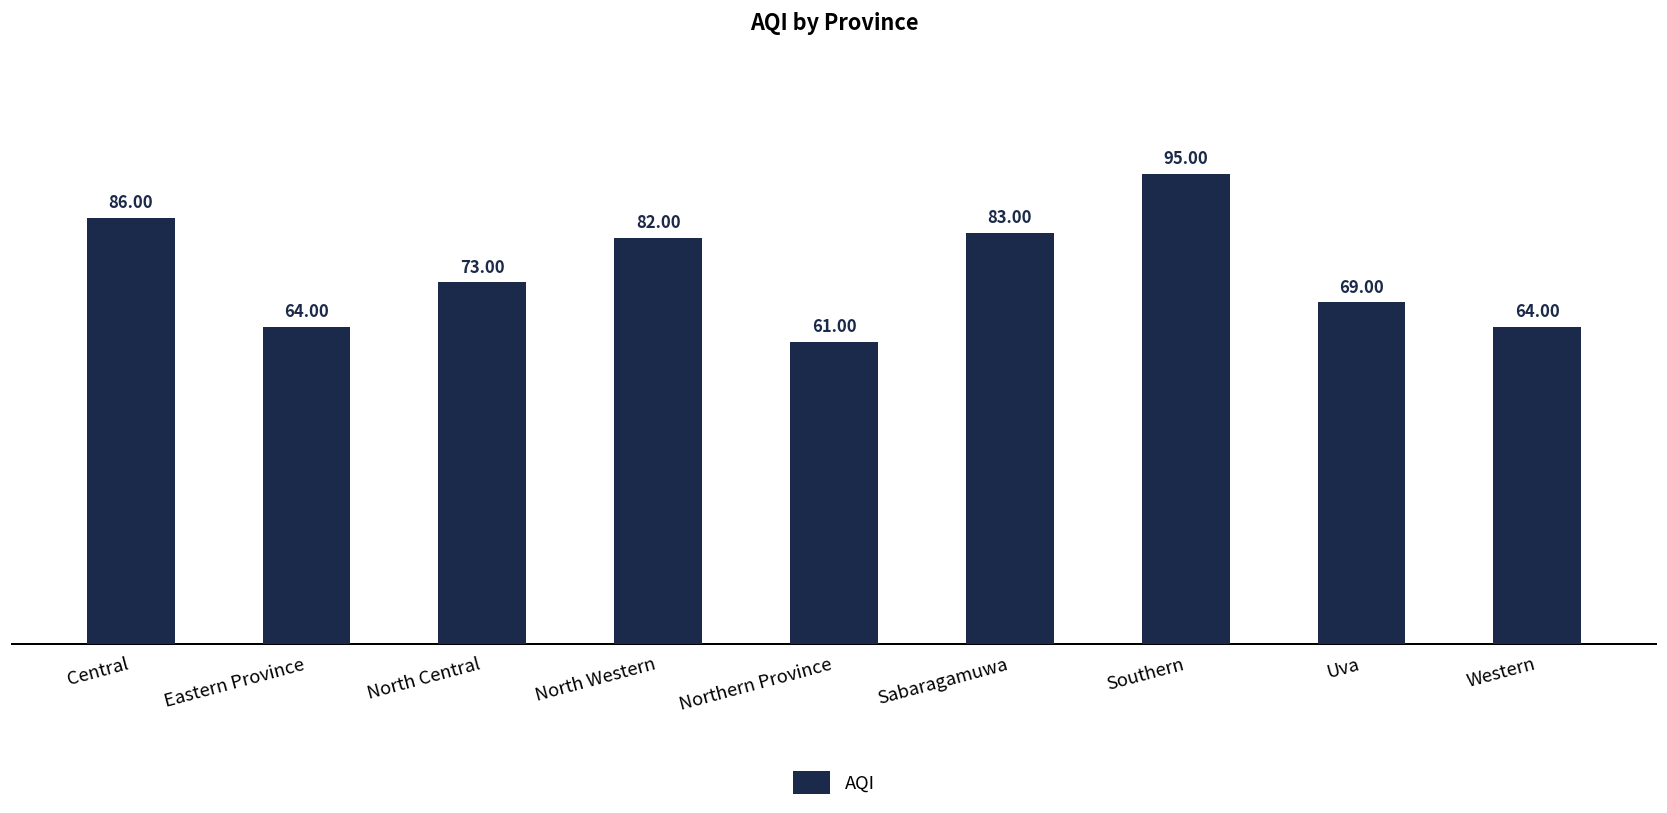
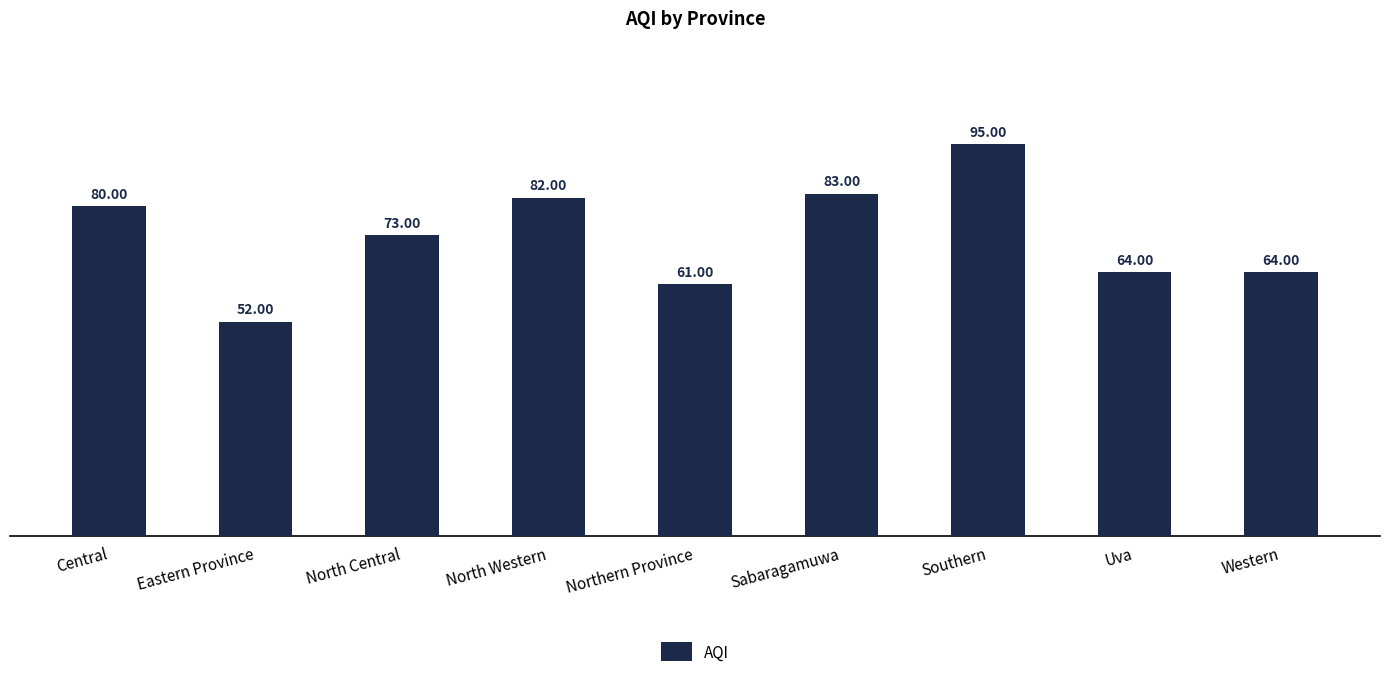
  {
-   "Central": 86.00,
-   "Eastern Province": 64.00,
+   "Central": 80.00,
+   "Eastern Province": 52.00,
    "North Central": 73.00,
    "North Western": 82.00,
    "Northern Province": 61.00,
    "Sabaragamuwa": 83.00,
    "Southern": 95.00,
-   "Uva": 69.00,
+   "Uva": 64.00,
    "Western": 64.00
  }
